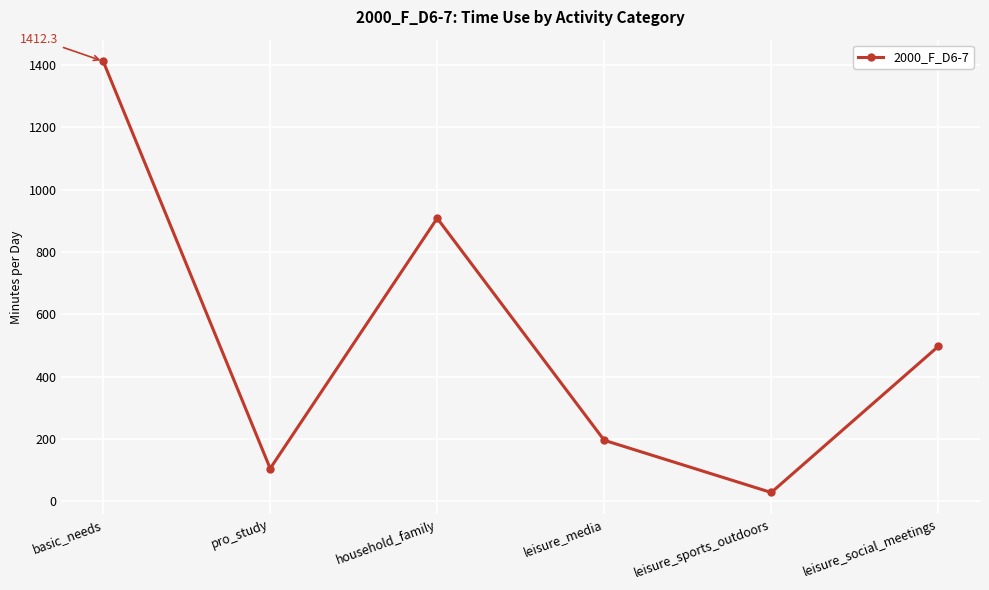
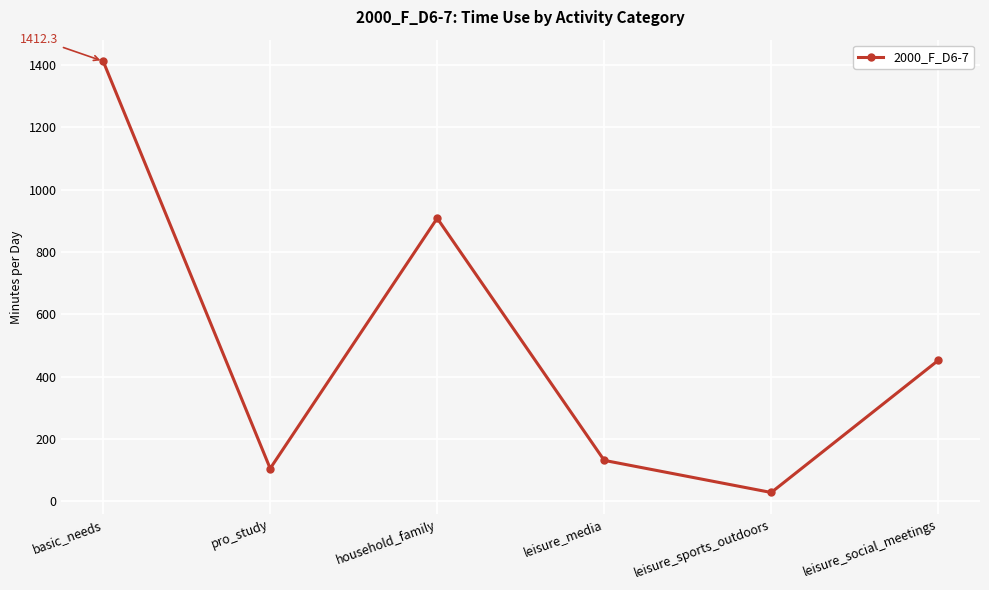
  {
    "pro_study": 110,
    "household_family": 910,
-   "leisure_media": 200,
+   "leisure_media": 130,
    "leisure_sports_outdoors": 30,
-   "leisure_social_meetings": 500
+   "leisure_social_meetings": 450
  }
